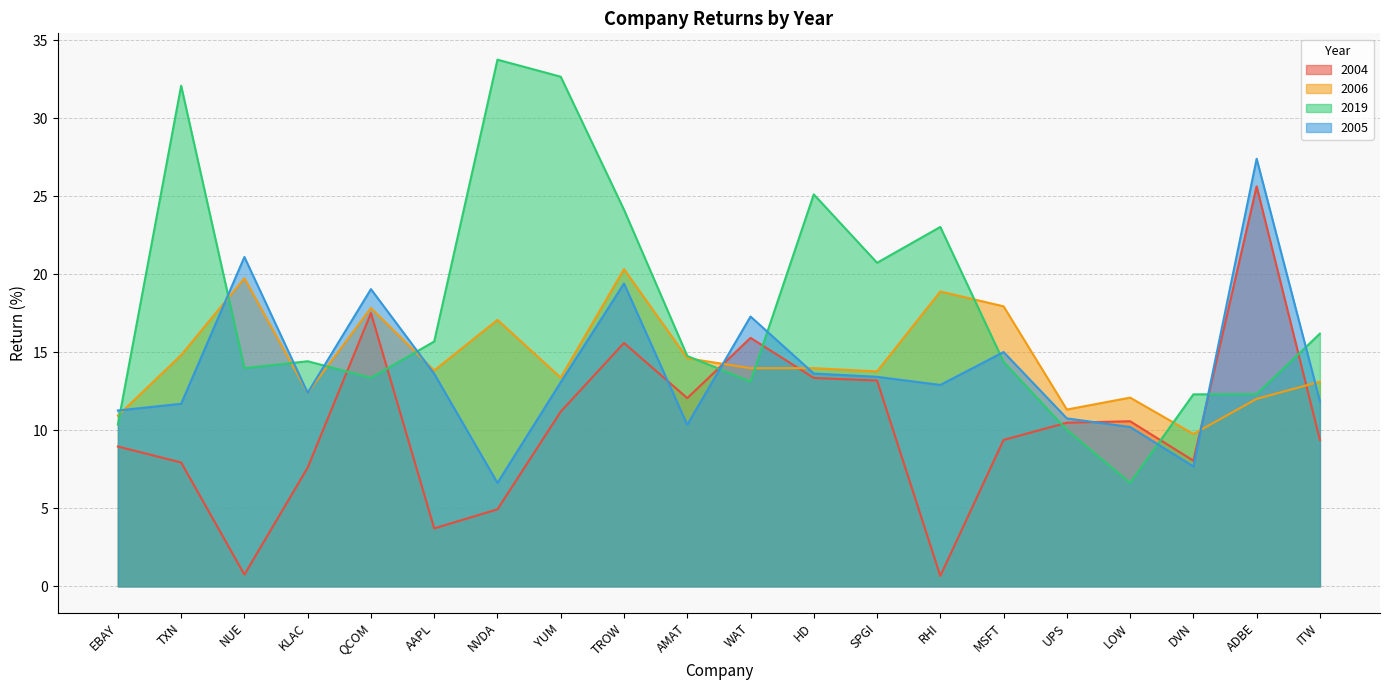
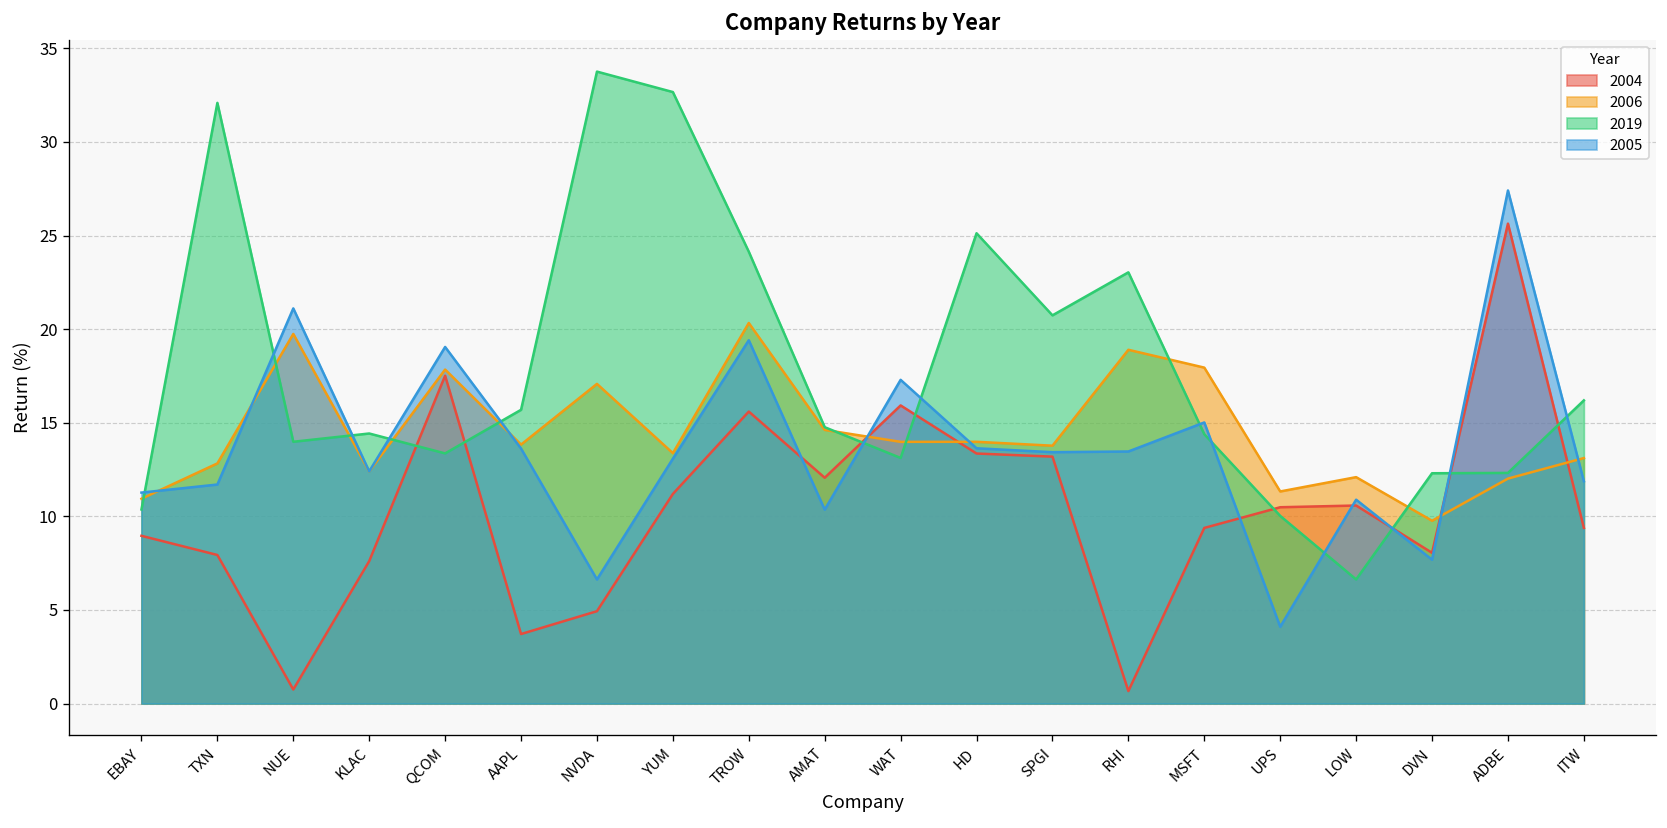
  {
    "2004": {
      "EBAY": 9.0,
      "TXN": 7.9,
      "NUE": 0.7,
      "KLAC": 7.6,
      "QCOM": 17.5,
      "AAPL": 3.7,
      "NVDA": 4.9,
      "YUM": 11.2,
      "TROW": 15.6,
      "AMAT": 12.1,
      "WAT": 15.9,
      "HD": 13.4,
      "SPGI": 13.2,
      "RHI": 0.7,
      "MSFT": 9.4,
      "UPS": 10.5,
      "LOW": 10.6,
      "DVN": 8.1,
      "ADBE": 25.6,
      "ITW": 9.4
    },
    "2006": {
      "EBAY": 10.9,
-     "TXN": 14.8,
+     "TXN": 12.8,
      "NUE": 19.7,
      "QCOM": 17.8,
      "AAPL": 13.8,
      "NVDA": 17.1,
      "YUM": 13.4,
      "TROW": 20.3,
      "WAT": 14.0,
      "HD": 14.0,
      "SPGI": 13.8,
      "RHI": 18.9,
      "MSFT": 17.9,
      "UPS": 11.3,
      "LOW": 12.1,
      "DVN": 9.8,
      "ADBE": 12.0,
      "ITW": 13.1
    },
    "2019": {
      "EBAY": 10.4,
      "TXN": 32.1,
      "NUE": 14.0,
      "KLAC": 14.4,
      "QCOM": 13.4,
      "AAPL": 15.7,
      "NVDA": 33.8,
      "YUM": 32.7,
      "TROW": 24.1,
      "WAT": 13.1,
      "HD": 25.1,
      "SPGI": 20.7,
      "RHI": 23.0,
      "MSFT": 14.4,
      "UPS": 10.0,
      "LOW": 6.6,
      "DVN": 12.3,
      "ADBE": 12.3,
      "ITW": 16.2
    },
    "2005": {
      "EBAY": 11.3,
      "TXN": 11.7,
      "NUE": 21.1,
      "QCOM": 19.0,
      "AAPL": 13.6,
      "NVDA": 6.6,
      "YUM": 13.1,
      "TROW": 19.4,
      "AMAT": 10.4,
      "WAT": 17.3,
      "HD": 13.6,
      "SPGI": 13.4,
-     "RHI": 12.9,
+     "RHI": 13.5,
      "MSFT": 15.0,
-     "UPS": 10.8,
-     "LOW": 10.2,
+     "UPS": 4.1,
+     "LOW": 10.9,
      "DVN": 7.7,
      "ADBE": 27.4,
      "ITW": 11.9
    }
  }
